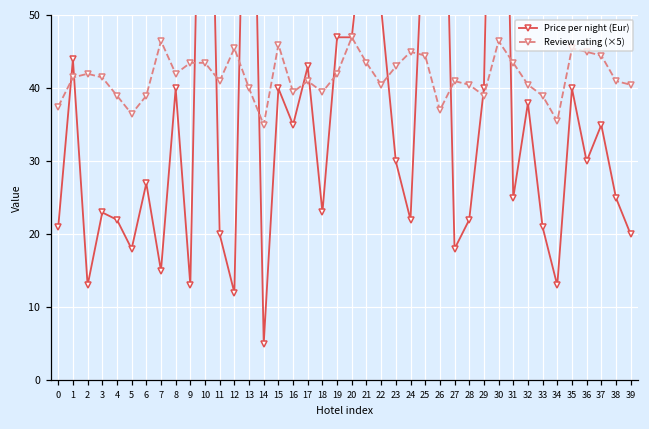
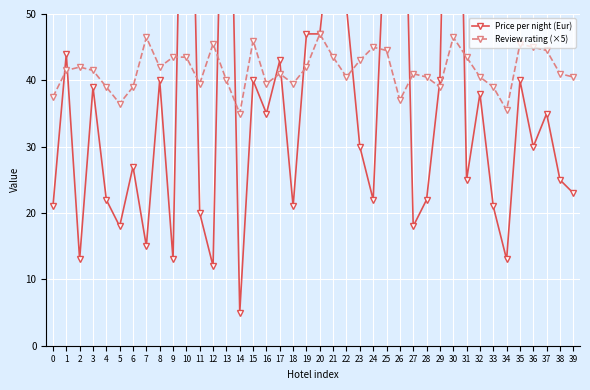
  {
    "Price per night (Eur)": {
      "0": 21,
      "1": 44,
      "2": 13,
-     "3": 23,
+     "3": 39,
      "4": 22,
      "5": 18,
      "6": 27,
      "7": 15,
      "8": 40,
      "9": 13,
      "11": 20,
      "12": 12,
      "14": 5,
      "15": 40,
      "16": 35,
      "17": 43,
-     "18": 23,
+     "18": 21,
      "19": 47,
      "23": 30,
      "24": 22,
      "27": 18,
      "28": 22,
      "29": 40,
      "31": 25,
      "32": 38,
      "33": 21,
      "34": 13,
      "35": 40,
      "36": 30,
      "37": 35,
      "38": 25,
-     "39": 20
+     "39": 23
    },
    "Review rating (×5)": {
      "0": 38,
      "1": 42,
      "2": 42,
      "3": 42,
      "4": 39,
      "5": 37,
      "6": 39,
      "7": 47,
      "8": 42,
      "9": 44,
      "10": 44,
-     "11": 41,
+     "11": 40,
      "12": 46,
      "13": 40,
      "14": 35,
      "15": 46,
      "16": 40,
      "17": 41,
      "18": 40,
      "19": 42,
      "21": 44,
      "22": 41,
      "23": 43,
      "24": 45,
      "25": 45,
      "26": 37,
      "27": 41,
      "28": 41,
      "29": 39,
      "30": 47,
      "31": 44,
      "32": 41,
      "33": 39,
      "34": 36,
      "37": 45,
      "38": 41,
      "39": 41
    }
  }
